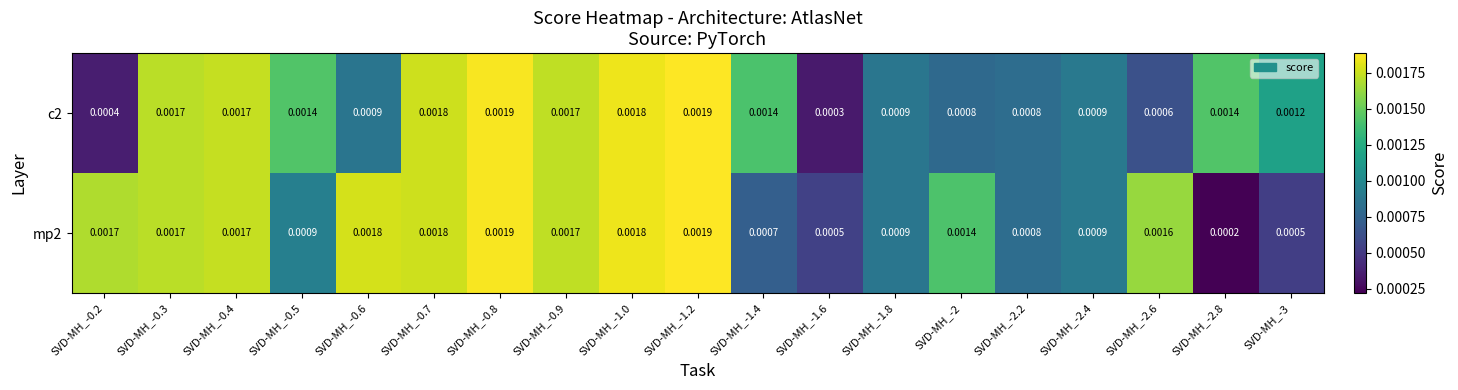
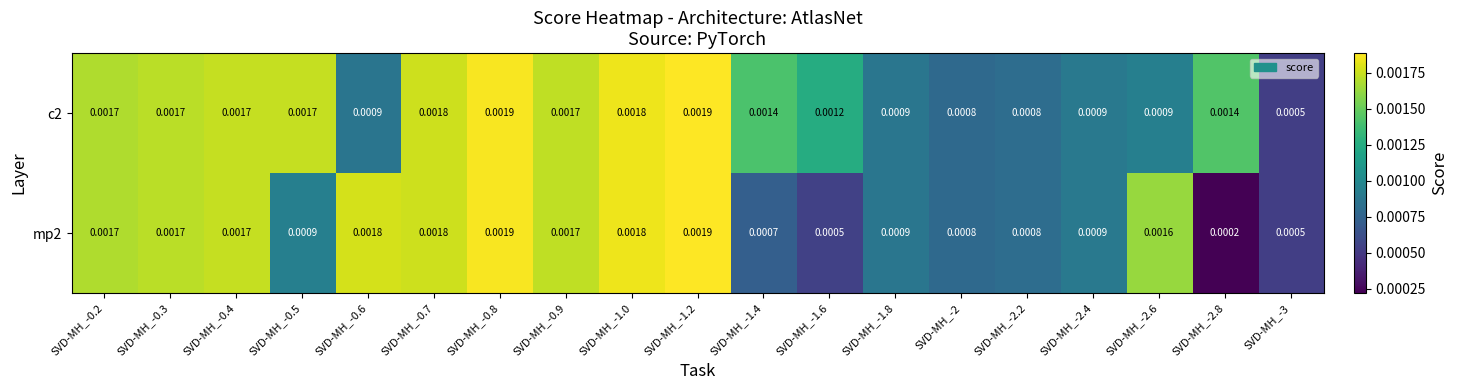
  {
    "c2": {
-     "SVD-MH_-0.2": 0.0004,
+     "SVD-MH_-0.2": 0.0017,
      "SVD-MH_-0.3": 0.0017,
      "SVD-MH_-0.4": 0.0017,
-     "SVD-MH_-0.5": 0.0014,
+     "SVD-MH_-0.5": 0.0017,
      "SVD-MH_-0.6": 0.0009,
      "SVD-MH_-0.7": 0.0018,
      "SVD-MH_-0.8": 0.0019,
      "SVD-MH_-0.9": 0.0017,
      "SVD-MH_-1.0": 0.0018,
      "SVD-MH_-1.2": 0.0019,
      "SVD-MH_-1.4": 0.0014,
-     "SVD-MH_-1.6": 0.0003,
+     "SVD-MH_-1.6": 0.0012,
      "SVD-MH_-1.8": 0.0009,
      "SVD-MH_-2": 0.0008,
      "SVD-MH_-2.2": 0.0008,
      "SVD-MH_-2.4": 0.0009,
-     "SVD-MH_-2.6": 0.0006,
+     "SVD-MH_-2.6": 0.0009,
      "SVD-MH_-2.8": 0.0014,
-     "SVD-MH_-3": 0.0012
+     "SVD-MH_-3": 0.0005
    },
    "mp2": {
      "SVD-MH_-0.2": 0.0017,
      "SVD-MH_-0.3": 0.0017,
      "SVD-MH_-0.4": 0.0017,
      "SVD-MH_-0.5": 0.0009,
      "SVD-MH_-0.6": 0.0018,
      "SVD-MH_-0.7": 0.0018,
      "SVD-MH_-0.8": 0.0019,
      "SVD-MH_-0.9": 0.0017,
      "SVD-MH_-1.0": 0.0018,
      "SVD-MH_-1.2": 0.0019,
      "SVD-MH_-1.4": 0.0007,
      "SVD-MH_-1.6": 0.0005,
      "SVD-MH_-1.8": 0.0009,
-     "SVD-MH_-2": 0.0014,
+     "SVD-MH_-2": 0.0008,
      "SVD-MH_-2.2": 0.0008,
      "SVD-MH_-2.4": 0.0009,
      "SVD-MH_-2.6": 0.0016,
      "SVD-MH_-2.8": 0.0002,
      "SVD-MH_-3": 0.0005
    }
  }
